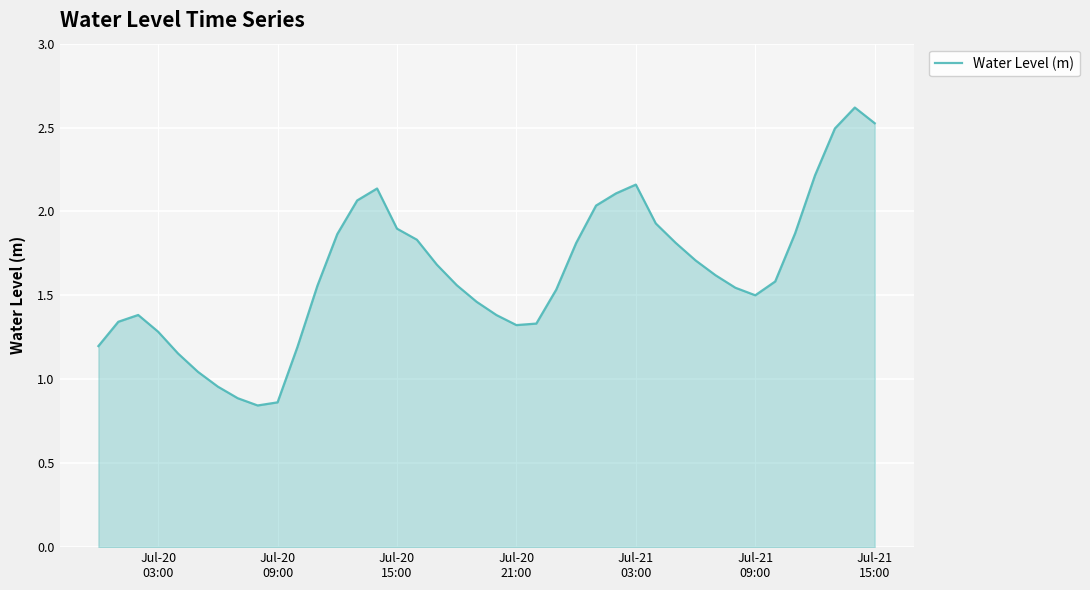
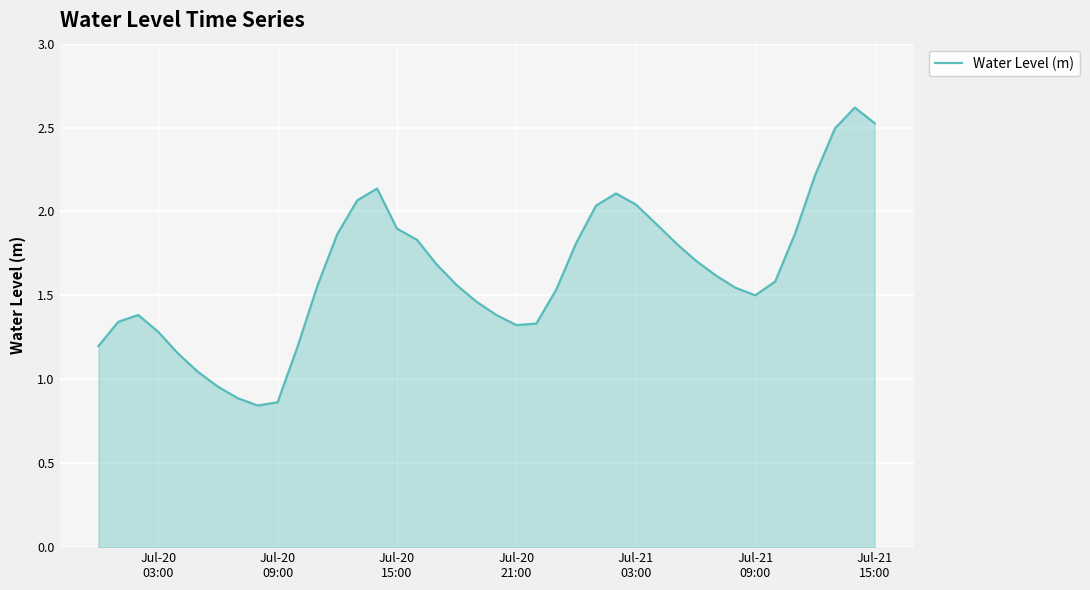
  {
    "Jul-20 03:00": 1.28,
    "Jul-20 09:00": 0.86,
    "Jul-20 15:00": 1.90,
    "Jul-20 21:00": 1.32,
-   "Jul-21 03:00": 2.16,
+   "Jul-21 03:00": 2.04,
    "Jul-21 09:00": 1.50,
    "Jul-21 15:00": 2.53
  }
